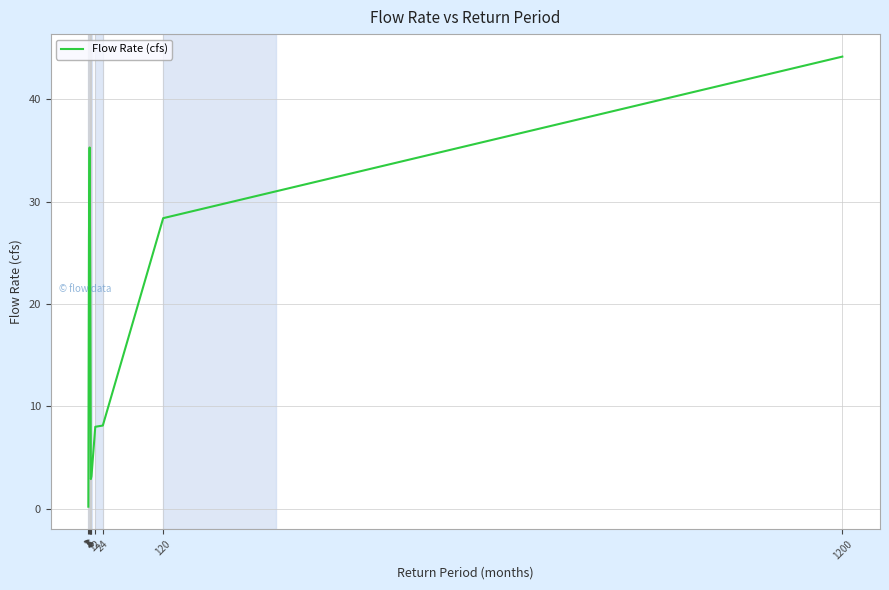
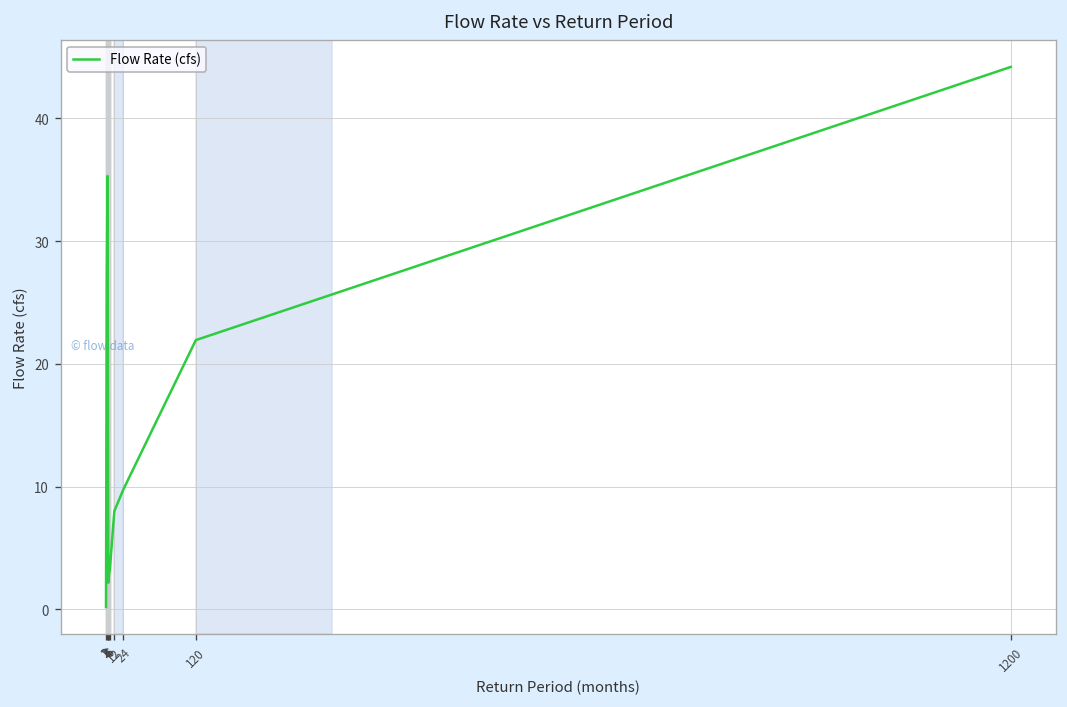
  {
    "1": 0.2,
    "2": 26.7,
    "3": 35.3,
-   "4": 22.3,
+   "4": 2.2,
    "5": 2.9,
    "6": 3.2,
    "12": 8.0,
-   "24": 8.1,
-   "120": 28.4,
+   "24": 9.8,
+   "120": 21.9,
    "1200": 44.2
  }
